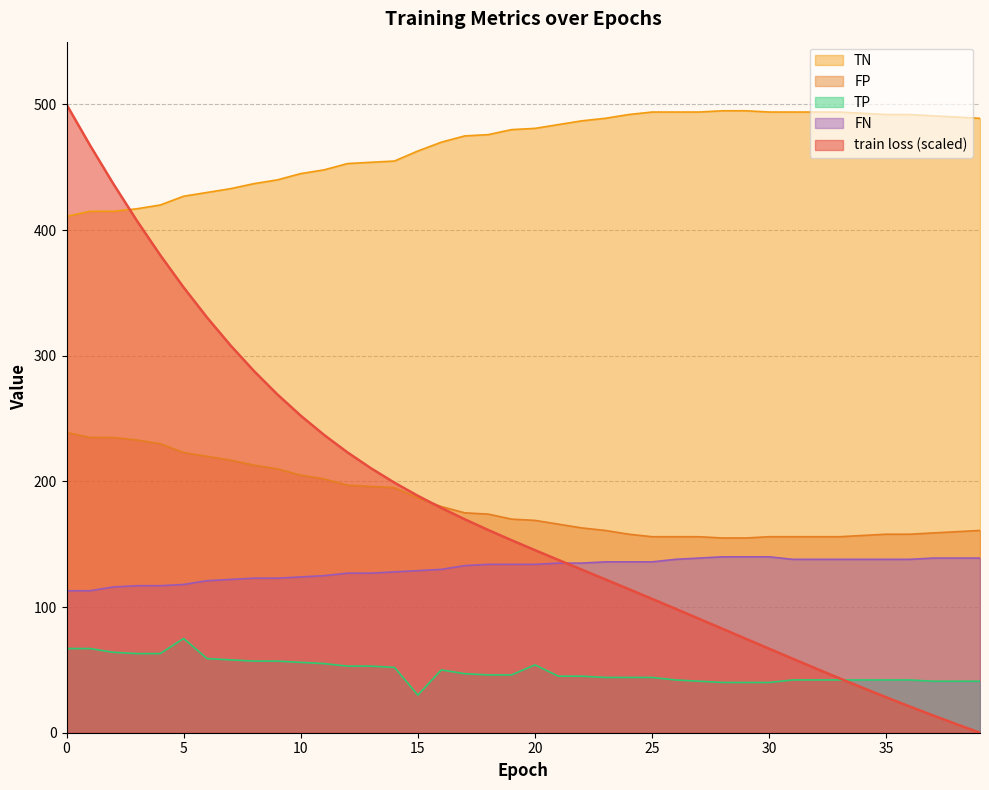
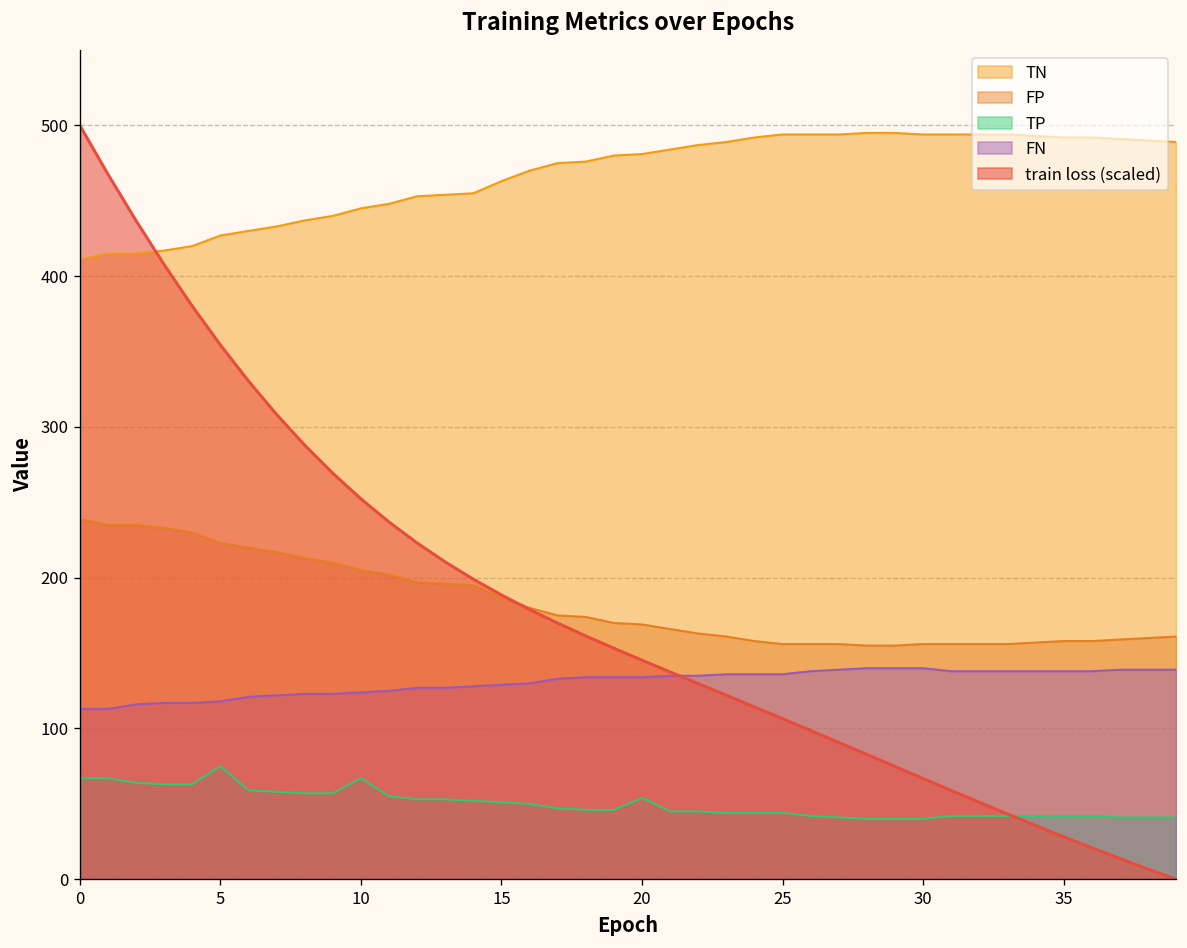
  {
    "TP": {
      "0": 67,
      "5": 75,
-     "10": 56,
-     "15": 30,
+     "10": 67,
+     "15": 51,
      "20": 54,
      "25": 44,
      "30": 40,
      "35": 42
    },
    "FN": {
      "0": 113,
      "5": 118,
      "10": 124,
      "15": 129,
      "20": 134,
      "25": 136,
      "30": 140,
      "35": 138
    }
  }
